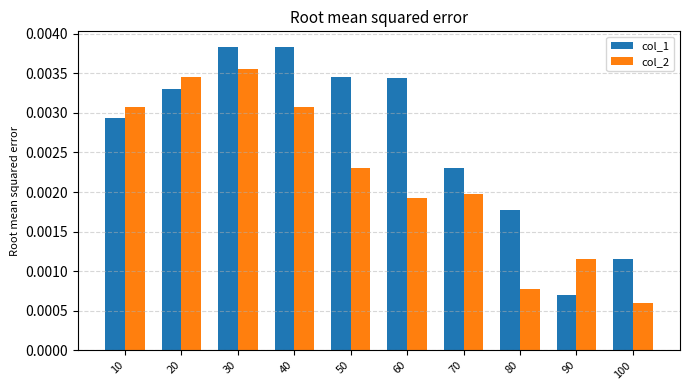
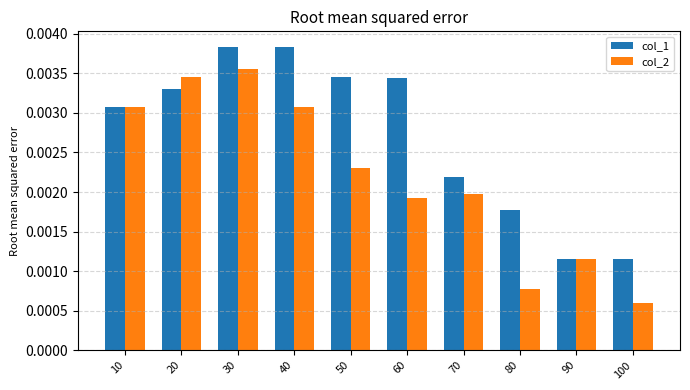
  {
    "col_1": {
-     "10": 0.0029,
+     "10": 0.0031,
      "20": 0.0033,
      "30": 0.0038,
      "40": 0.0038,
      "50": 0.0035,
      "60": 0.0034,
-     "70": 0.0023,
+     "70": 0.0022,
      "80": 0.0018,
-     "90": 0.0007,
+     "90": 0.0012,
      "100": 0.0012
    },
    "col_2": {
      "10": 0.0031,
      "20": 0.0035,
      "30": 0.0036,
      "40": 0.0031,
      "50": 0.0023,
      "60": 0.0019,
      "70": 0.0020,
      "80": 0.0008,
      "90": 0.0012,
      "100": 0.0006
    }
  }
